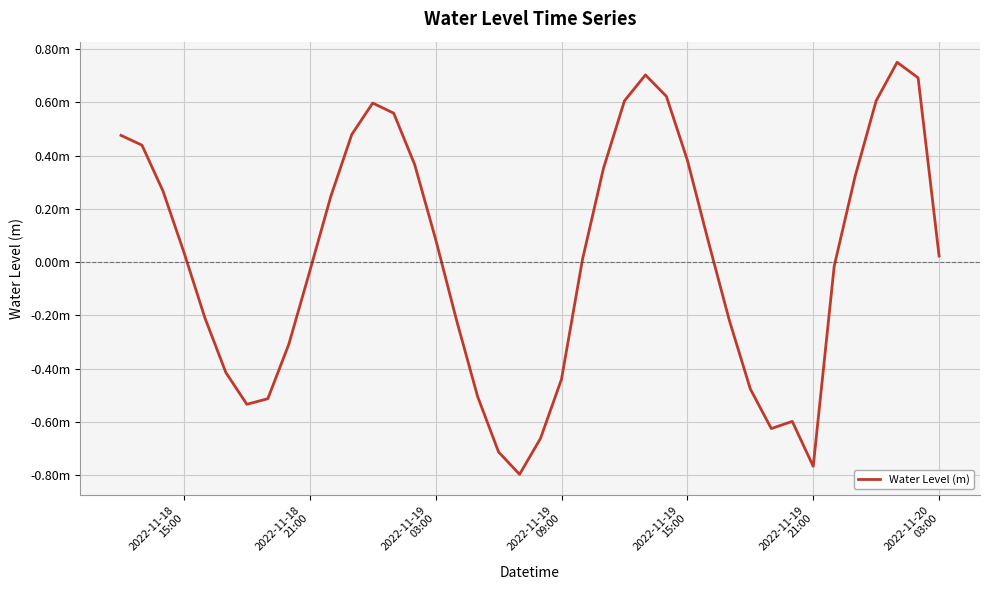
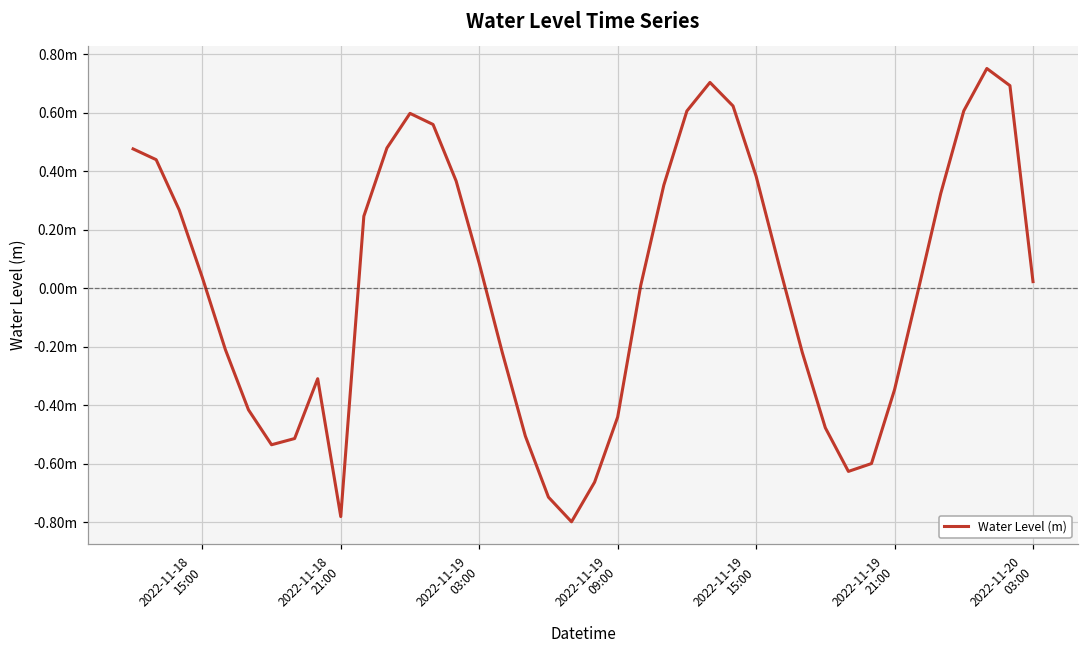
  {
    "2022-11-18 15:00": "0.04m",
-   "2022-11-18 21:00": "-0.03m",
+   "2022-11-18 21:00": "-0.78m",
    "2022-11-19 03:00": "0.09m",
    "2022-11-19 09:00": "-0.44m",
    "2022-11-19 15:00": "0.38m",
-   "2022-11-19 21:00": "-0.77m",
+   "2022-11-19 21:00": "-0.35m",
    "2022-11-20 03:00": "0.02m"
  }
